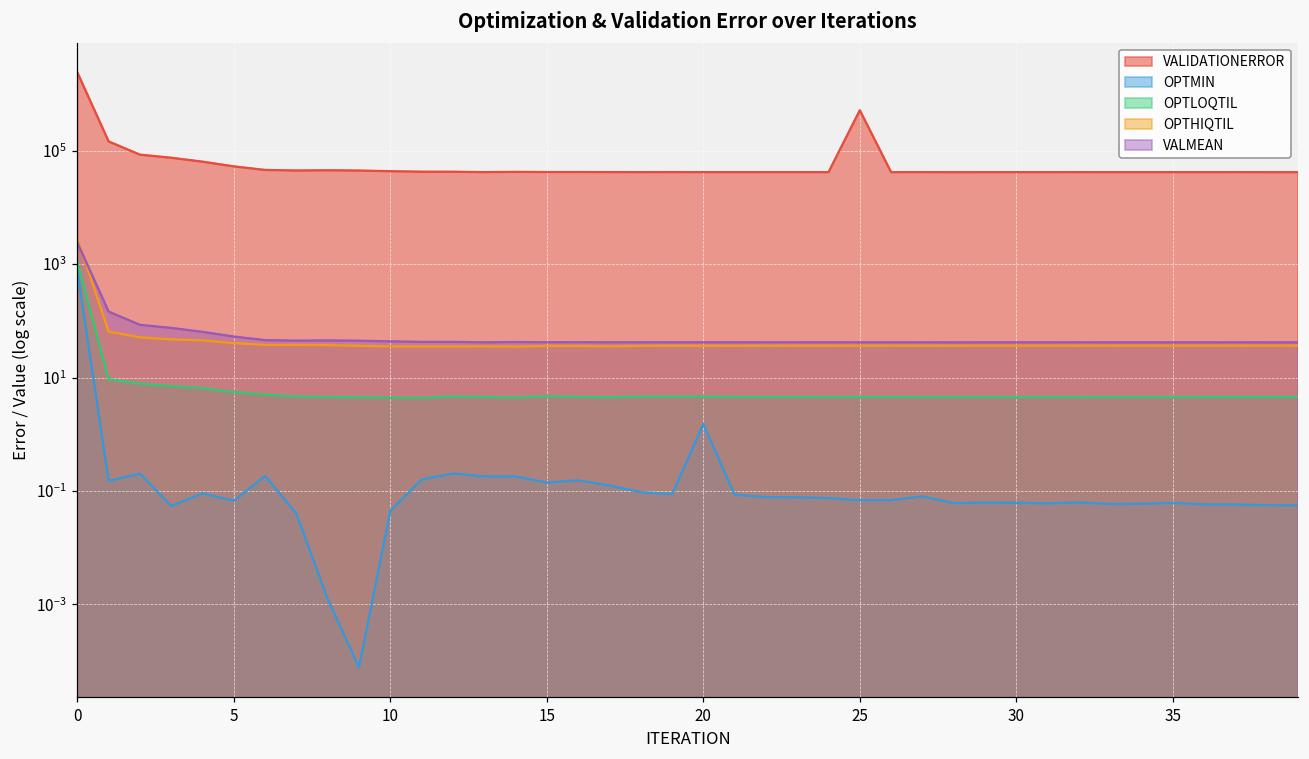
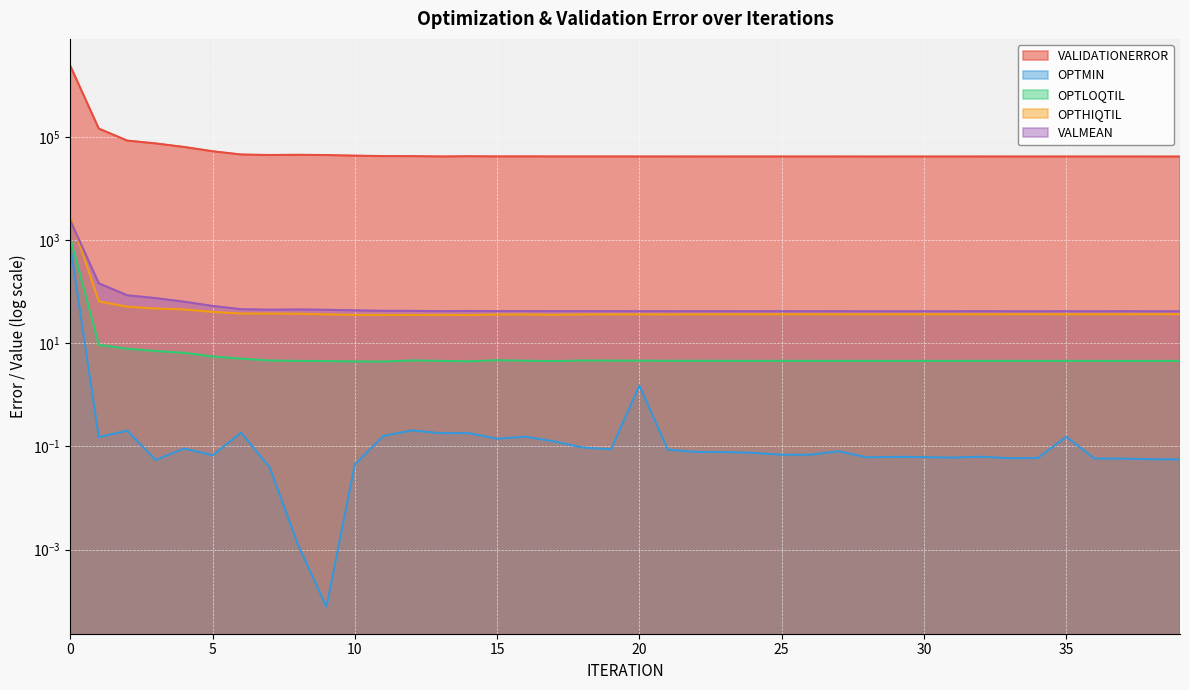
  {
    "VALIDATIONERROR": {
      "0": 2000000,
      "5": 50000,
      "10": 40000,
      "15": 40000,
      "20": 40000,
-     "25": 500000,
+     "25": 40000,
      "30": 40000,
      "35": 40000
    },
    "OPTMIN": {
      "0": 800,
      "5": 0.07,
      "10": 0.05,
      "15": 0.14,
      "20": 1.5,
      "25": 0.07,
      "30": 0.06,
-     "35": 0.06
+     "35": 0.15
    },
    "OPTLOQTIL": {
      "0": 1100,
      "5": 6,
      "10": 4,
      "15": 5,
      "20": 5,
      "25": 5,
      "30": 5,
      "35": 5
    },
    "OPTHIQTIL": {
      "0": 3000,
      "5": 40,
      "10": 40,
      "15": 40,
      "20": 40,
      "25": 40,
      "30": 40,
      "35": 40
    },
    "VALMEAN": {
      "0": 2000,
      "5": 50,
      "10": 40,
      "15": 40,
      "20": 40,
      "25": 40,
      "30": 40,
      "35": 40
    }
  }
